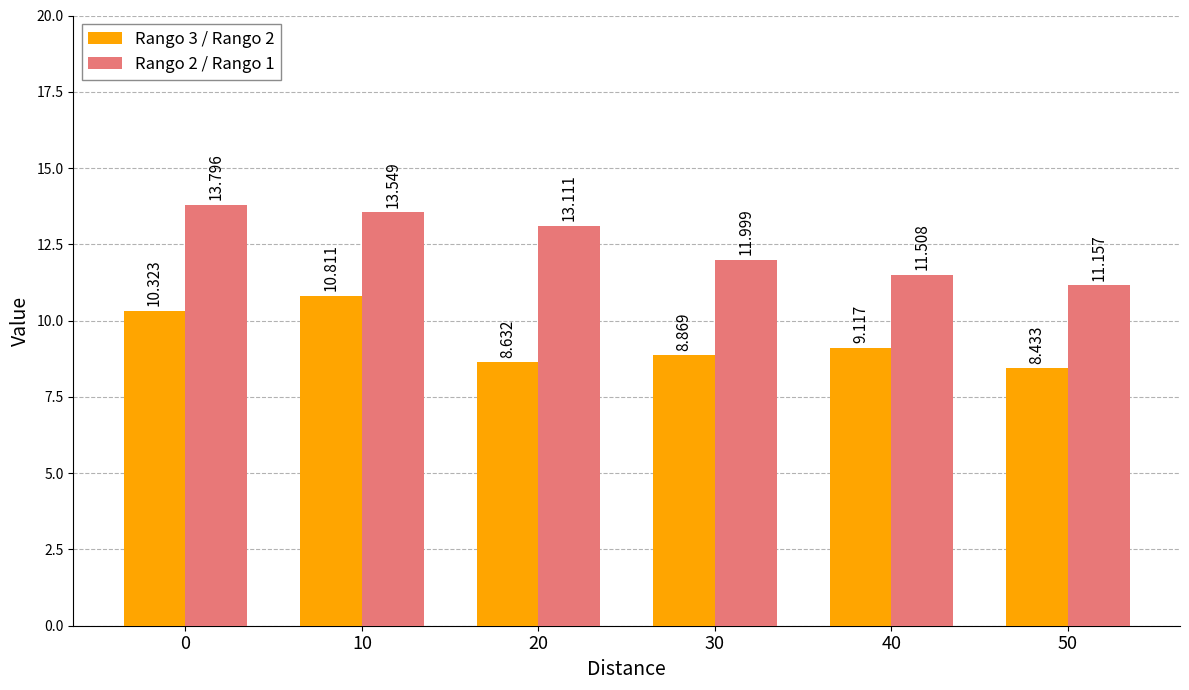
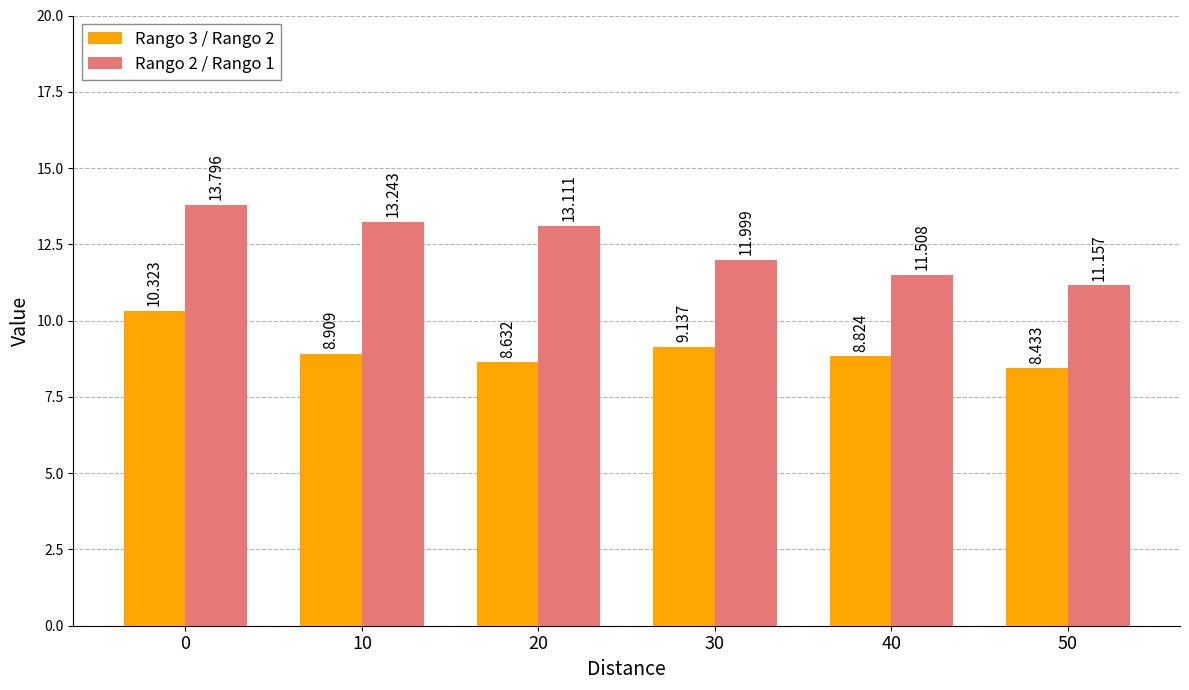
  {
    "Rango 3 / Rango 2": {
      "0": 10.323,
-     "10": 10.811,
+     "10": 8.909,
      "20": 8.632,
-     "30": 8.869,
-     "40": 9.117,
+     "30": 9.137,
+     "40": 8.824,
      "50": 8.433
    },
    "Rango 2 / Rango 1": {
      "0": 13.796,
-     "10": 13.549,
+     "10": 13.243,
      "20": 13.111,
      "30": 11.999,
      "40": 11.508,
      "50": 11.157
    }
  }
